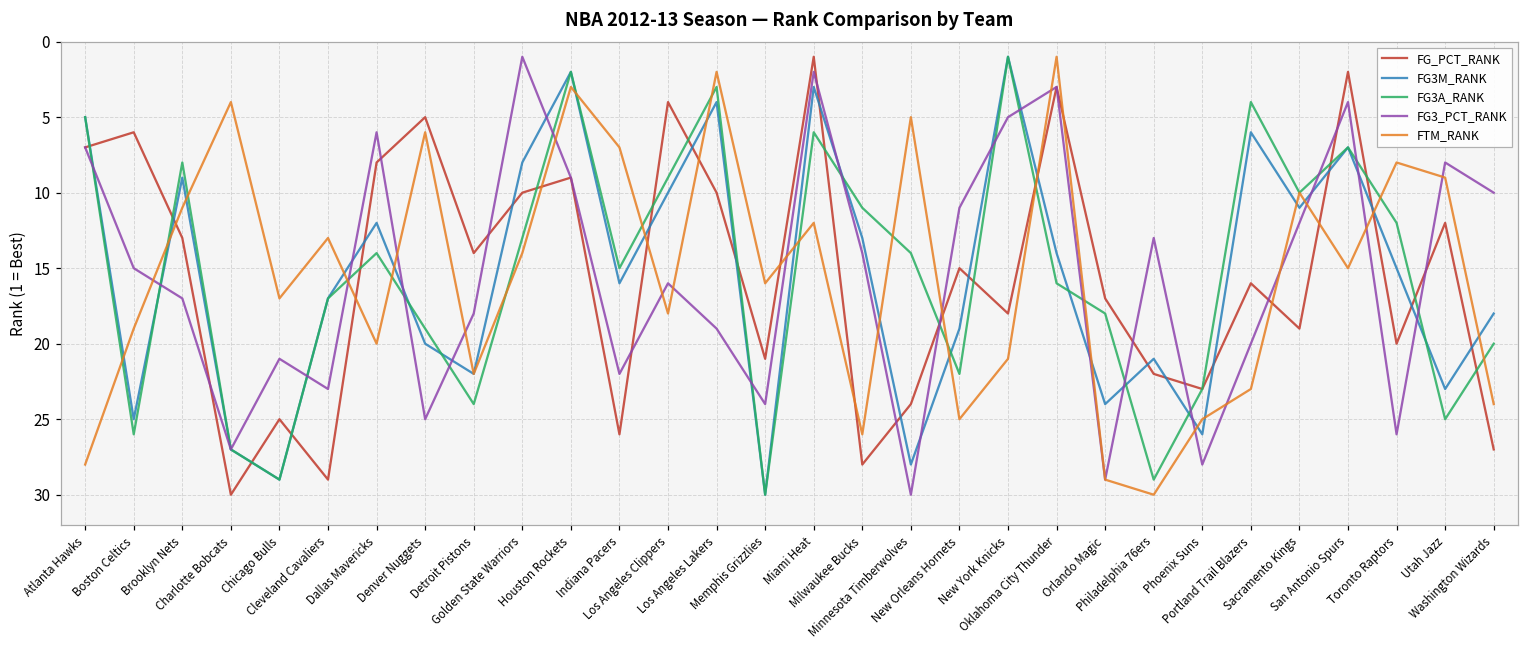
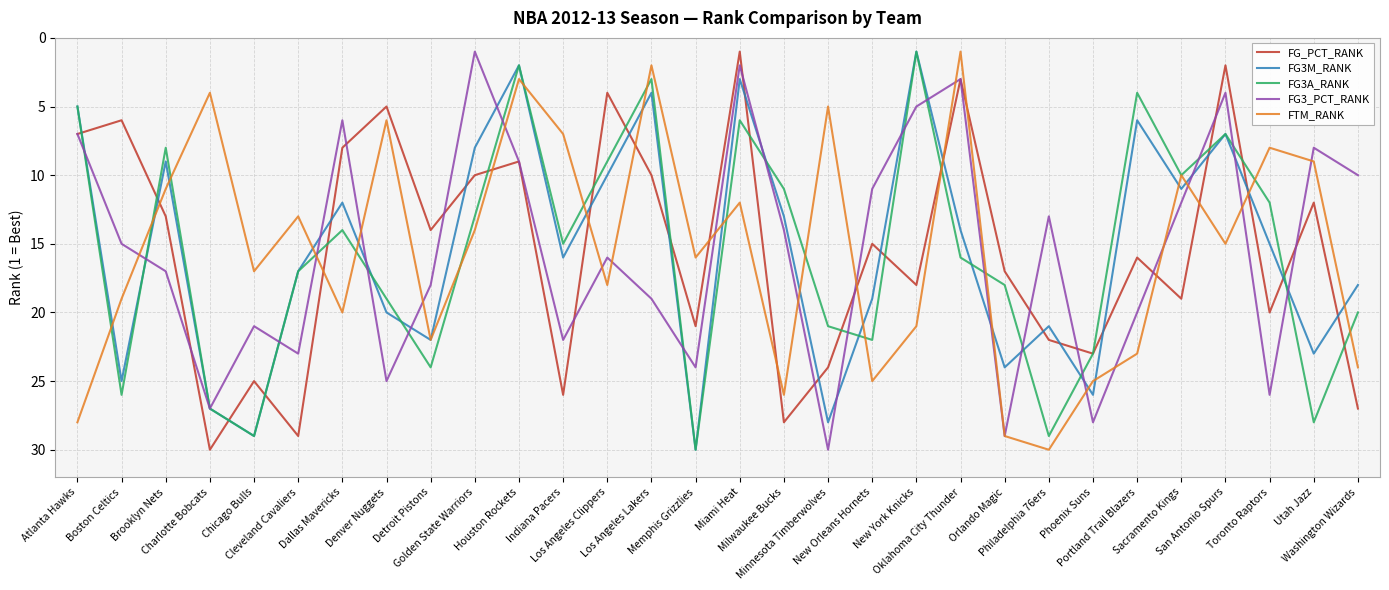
  {
    "FG_PCT_RANK": {
      "Boston Celtics": 6,
      "Brooklyn Nets": 13,
      "Charlotte Bobcats": 30,
      "Chicago Bulls": 25,
      "Cleveland Cavaliers": 29,
      "Dallas Mavericks": 8,
      "Denver Nuggets": 5,
      "Detroit Pistons": 14,
      "Golden State Warriors": 10,
      "Indiana Pacers": 26,
      "Los Angeles Clippers": 4,
      "Los Angeles Lakers": 10,
      "Memphis Grizzlies": 21,
      "Miami Heat": 1,
      "Milwaukee Bucks": 28,
      "Minnesota Timberwolves": 24,
      "New Orleans Hornets": 15,
      "New York Knicks": 18,
      "Orlando Magic": 17,
      "Philadelphia 76ers": 22,
      "Portland Trail Blazers": 16,
      "Sacramento Kings": 19,
      "San Antonio Spurs": 2,
      "Toronto Raptors": 20,
      "Utah Jazz": 12,
      "Washington Wizards": 27
    },
    "FG3M_RANK": {
      "Boston Celtics": 25,
      "Brooklyn Nets": 9,
      "Dallas Mavericks": 12,
      "Denver Nuggets": 20,
      "Golden State Warriors": 8,
      "Indiana Pacers": 16,
      "Los Angeles Clippers": 10,
      "Los Angeles Lakers": 4,
      "Miami Heat": 3,
      "Milwaukee Bucks": 13,
      "Minnesota Timberwolves": 28,
      "New Orleans Hornets": 19,
      "Oklahoma City Thunder": 14,
      "Orlando Magic": 24,
      "Philadelphia 76ers": 21,
      "Phoenix Suns": 26,
      "Portland Trail Blazers": 6,
      "Sacramento Kings": 11,
      "Toronto Raptors": 15,
      "Utah Jazz": 23,
      "Washington Wizards": 18
    },
    "FG3A_RANK": {
      "Boston Celtics": 26,
      "Brooklyn Nets": 8,
      "Dallas Mavericks": 14,
      "Denver Nuggets": 19,
      "Detroit Pistons": 24,
      "Golden State Warriors": 13,
      "Indiana Pacers": 15,
      "Los Angeles Clippers": 9,
      "Los Angeles Lakers": 3,
      "Miami Heat": 6,
      "Milwaukee Bucks": 11,
-     "Minnesota Timberwolves": 14,
+     "Minnesota Timberwolves": 21,
      "New Orleans Hornets": 22,
      "Oklahoma City Thunder": 16,
      "Orlando Magic": 18,
      "Philadelphia 76ers": 29,
      "Portland Trail Blazers": 4,
      "Toronto Raptors": 12,
-     "Utah Jazz": 25,
+     "Utah Jazz": 28,
      "Washington Wizards": 20
    },
    "FG3_PCT_RANK": {
      "Boston Celtics": 15,
      "Brooklyn Nets": 17,
      "Chicago Bulls": 21,
      "Cleveland Cavaliers": 23,
      "Dallas Mavericks": 6,
      "Denver Nuggets": 25,
      "Detroit Pistons": 18,
      "Golden State Warriors": 1,
      "Indiana Pacers": 22,
      "Los Angeles Clippers": 16,
      "Los Angeles Lakers": 19,
      "Memphis Grizzlies": 24,
      "Miami Heat": 2,
      "Milwaukee Bucks": 14,
      "Minnesota Timberwolves": 30,
      "New Orleans Hornets": 11,
      "New York Knicks": 5,
      "Philadelphia 76ers": 13,
      "Phoenix Suns": 28,
      "Portland Trail Blazers": 20,
      "Sacramento Kings": 12,
      "San Antonio Spurs": 4,
      "Toronto Raptors": 26,
      "Utah Jazz": 8,
      "Washington Wizards": 10
    },
    "FTM_RANK": {
      "Atlanta Hawks": 28,
      "Boston Celtics": 19,
      "Brooklyn Nets": 11,
      "Charlotte Bobcats": 4,
      "Chicago Bulls": 17,
      "Cleveland Cavaliers": 13,
      "Dallas Mavericks": 20,
      "Denver Nuggets": 6,
      "Golden State Warriors": 14,
      "Houston Rockets": 3,
      "Indiana Pacers": 7,
      "Los Angeles Clippers": 18,
      "Los Angeles Lakers": 2,
      "Memphis Grizzlies": 16,
      "Miami Heat": 12,
      "Milwaukee Bucks": 26,
      "Minnesota Timberwolves": 5,
      "New Orleans Hornets": 25,
      "New York Knicks": 21,
      "Oklahoma City Thunder": 1,
      "Philadelphia 76ers": 30,
      "Phoenix Suns": 25,
      "Portland Trail Blazers": 23,
      "San Antonio Spurs": 15,
      "Toronto Raptors": 8,
      "Utah Jazz": 9,
      "Washington Wizards": 24
    }
  }
